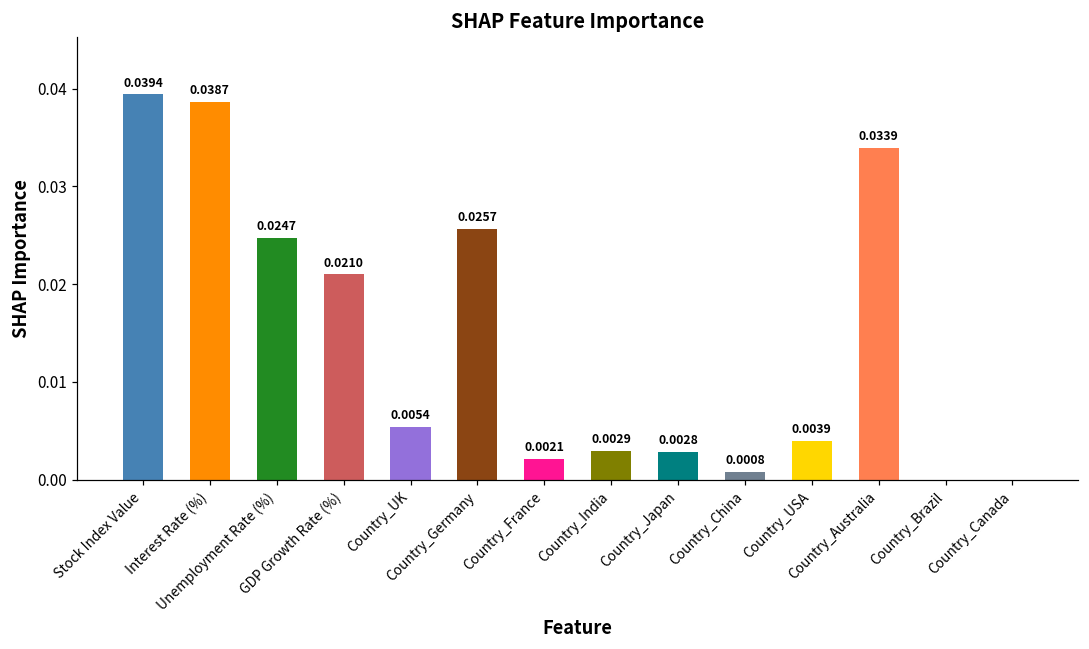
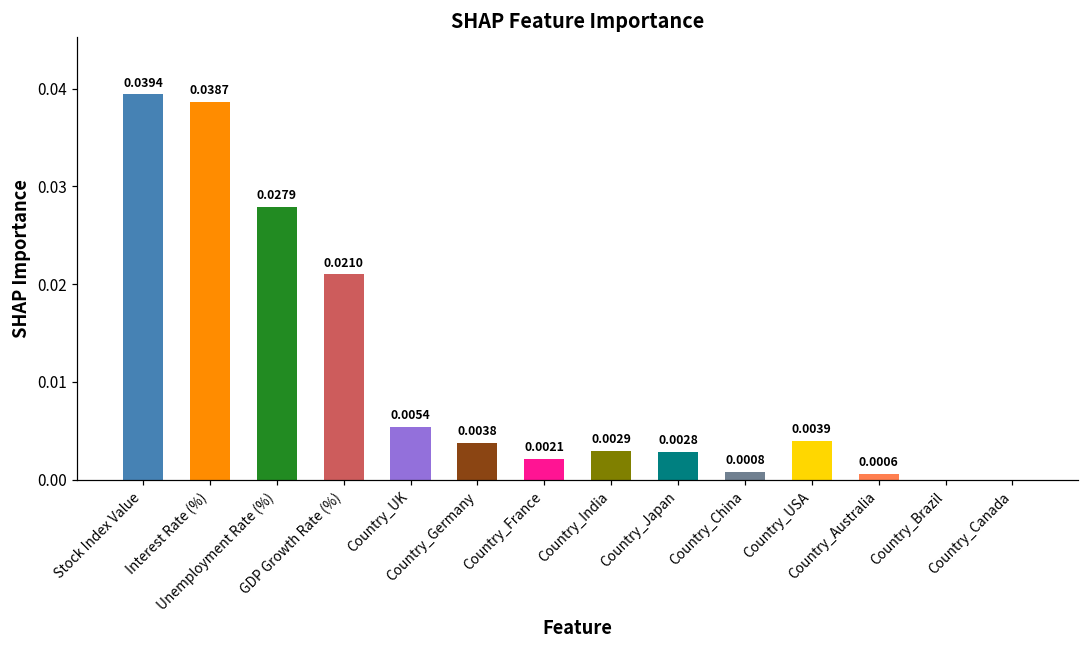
  {
    "Stock Index Value": 0.0394,
    "Interest Rate (%)": 0.0387,
-   "Unemployment Rate (%)": 0.0247,
+   "Unemployment Rate (%)": 0.0279,
    "GDP Growth Rate (%)": 0.0210,
    "Country_UK": 0.0054,
-   "Country_Germany": 0.0257,
+   "Country_Germany": 0.0038,
    "Country_France": 0.0021,
    "Country_India": 0.0029,
    "Country_Japan": 0.0028,
    "Country_China": 0.0008,
    "Country_USA": 0.0039,
-   "Country_Australia": 0.0339
+   "Country_Australia": 0.0006
  }
